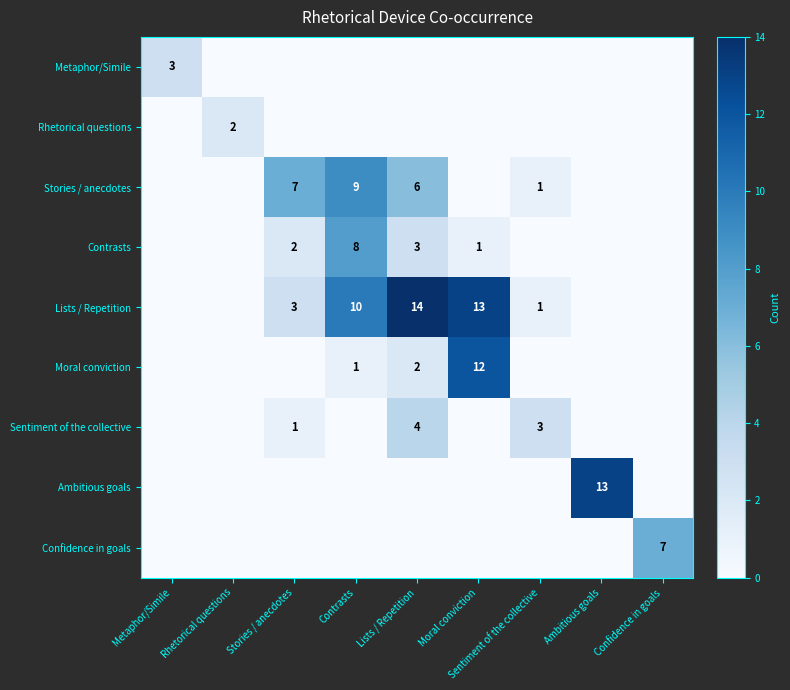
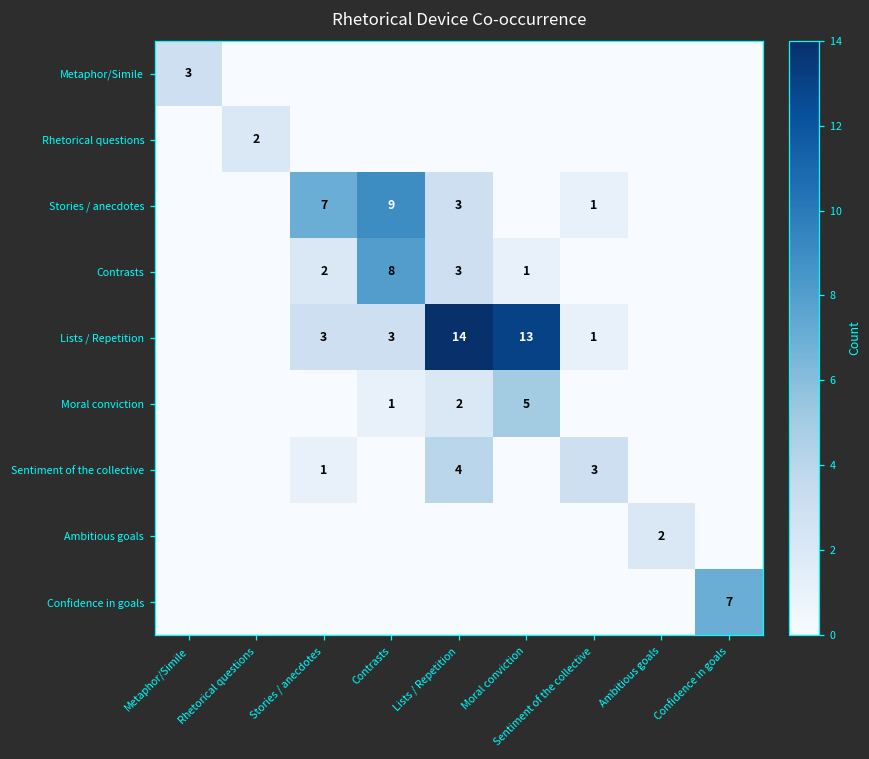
  {
    "Metaphor/Simile": {
      "Metaphor/Simile": 3
    },
    "Rhetorical questions": {
      "Rhetorical questions": 2
    },
    "Stories / anecdotes": {
      "Stories / anecdotes": 7,
      "Contrasts": 9,
-     "Lists / Repetition": 6,
+     "Lists / Repetition": 3,
      "Sentiment of the collective": 1
    },
    "Contrasts": {
      "Stories / anecdotes": 2,
      "Contrasts": 8,
      "Lists / Repetition": 3,
      "Moral conviction": 1
    },
    "Lists / Repetition": {
      "Stories / anecdotes": 3,
-     "Contrasts": 10,
+     "Contrasts": 3,
      "Lists / Repetition": 14,
      "Moral conviction": 13,
      "Sentiment of the collective": 1
    },
    "Moral conviction": {
      "Contrasts": 1,
      "Lists / Repetition": 2,
-     "Moral conviction": 12
+     "Moral conviction": 5
    },
    "Sentiment of the collective": {
      "Stories / anecdotes": 1,
      "Lists / Repetition": 4,
      "Sentiment of the collective": 3
    },
    "Ambitious goals": {
-     "Ambitious goals": 13
+     "Ambitious goals": 2
    },
    "Confidence in goals": {
      "Confidence in goals": 7
    }
  }
